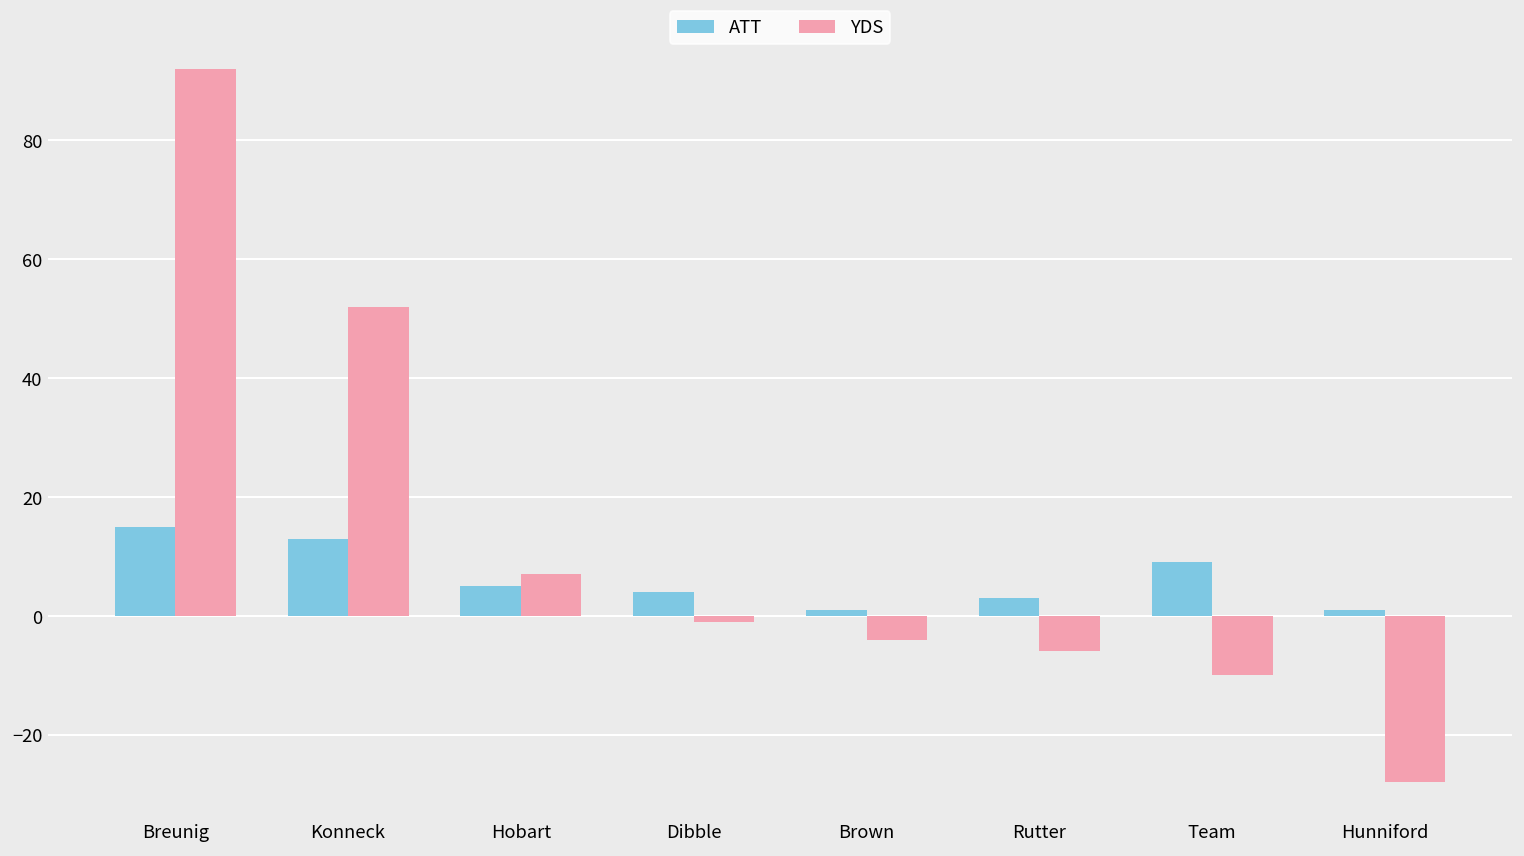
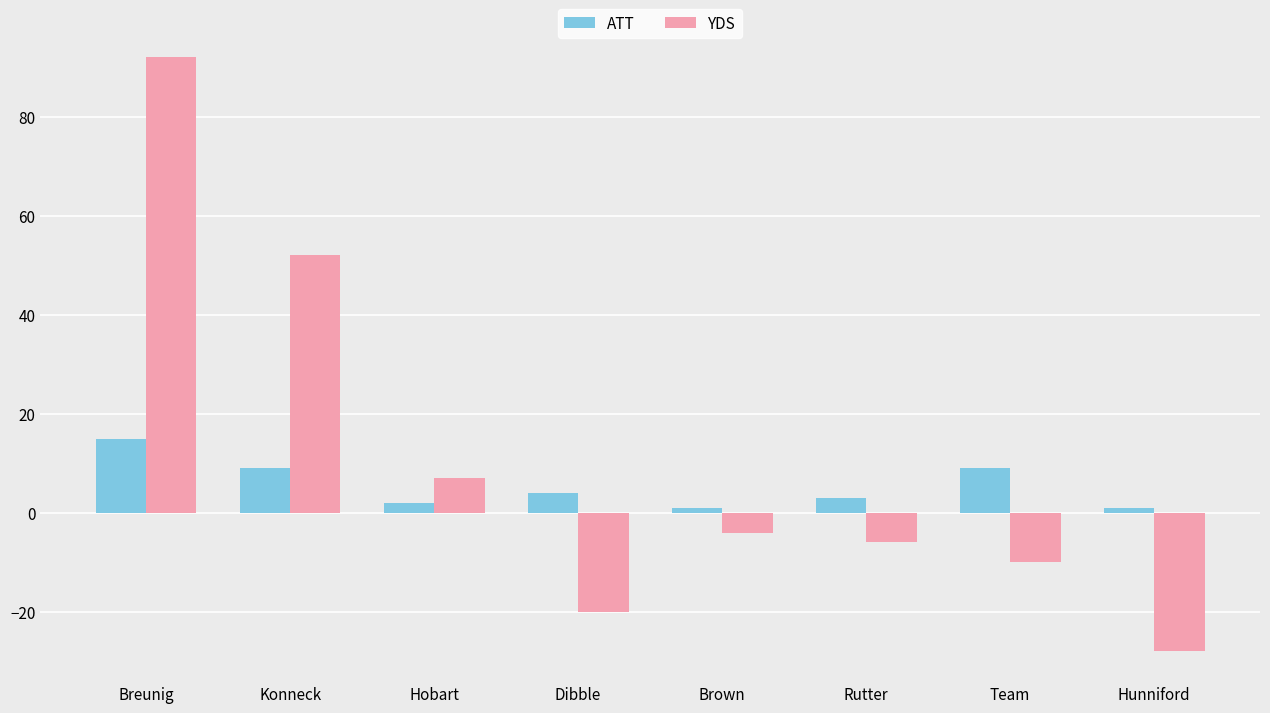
  {
    "ATT": {
      "Breunig": 15,
-     "Konneck": 13,
-     "Hobart": 5,
+     "Konneck": 9,
+     "Hobart": 2,
      "Dibble": 4,
      "Brown": 1,
      "Rutter": 3,
      "Team": 9,
      "Hunniford": 1
    },
    "YDS": {
      "Breunig": 92,
      "Konneck": 52,
      "Hobart": 7,
-     "Dibble": -1,
+     "Dibble": -20,
      "Brown": -4,
      "Rutter": -6,
      "Team": -10,
      "Hunniford": -28
    }
  }
